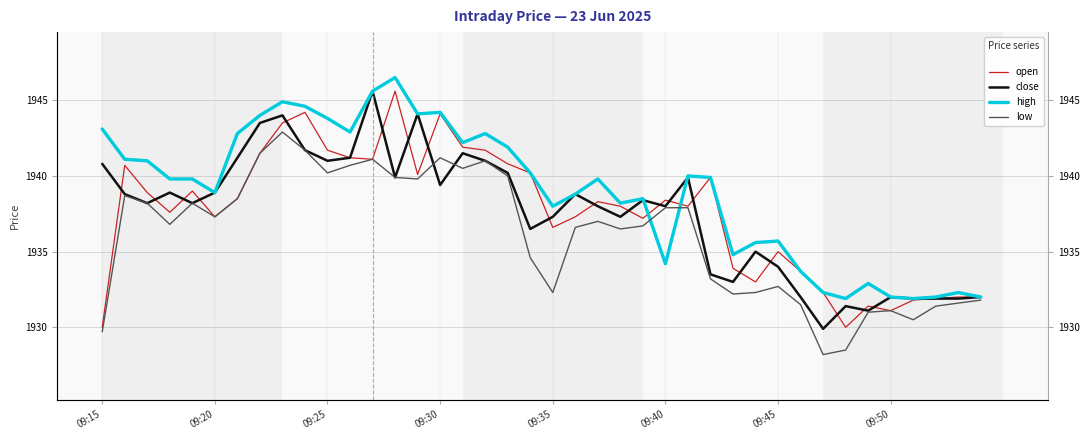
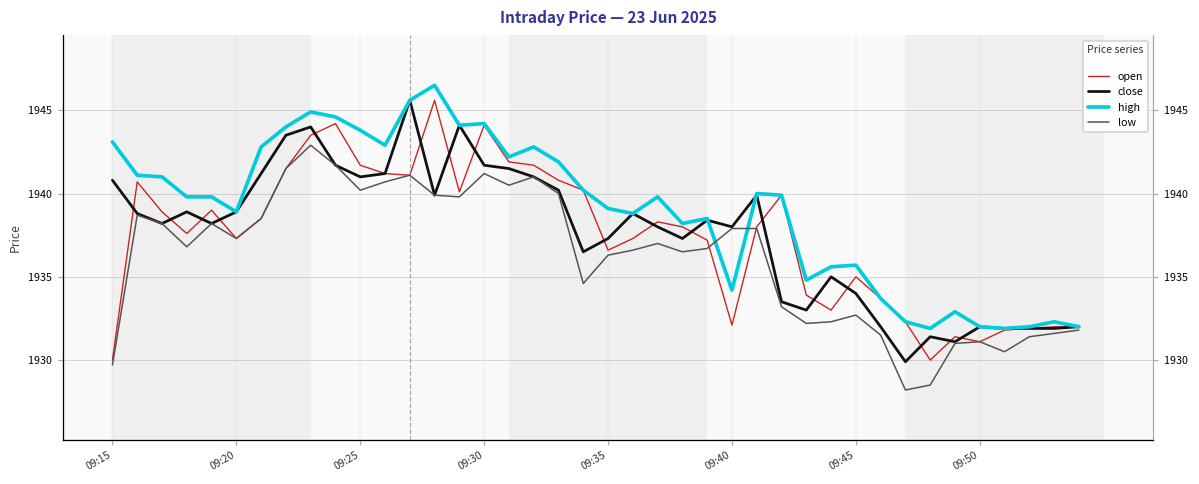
  {
    "open": {
      "09:15": 1930.0,
      "09:25": 1941.7,
      "09:35": 1936.6,
-     "09:40": 1938.4,
+     "09:40": 1932.1,
      "09:45": 1935.0
    },
    "close": {
      "09:15": 1940.8,
      "09:25": 1941.0,
-     "09:30": 1939.4,
+     "09:30": 1941.7,
      "09:35": 1937.3,
      "09:45": 1934.0
    },
    "high": {
      "09:15": 1943.1,
      "09:25": 1943.8,
-     "09:35": 1938.0,
+     "09:35": 1939.1,
      "09:40": 1934.2,
      "09:45": 1935.7
    },
    "low": {
      "09:15": 1929.7,
      "09:25": 1940.2,
      "09:30": 1941.2,
-     "09:35": 1932.3,
+     "09:35": 1936.3,
      "09:45": 1932.7
    }
  }
